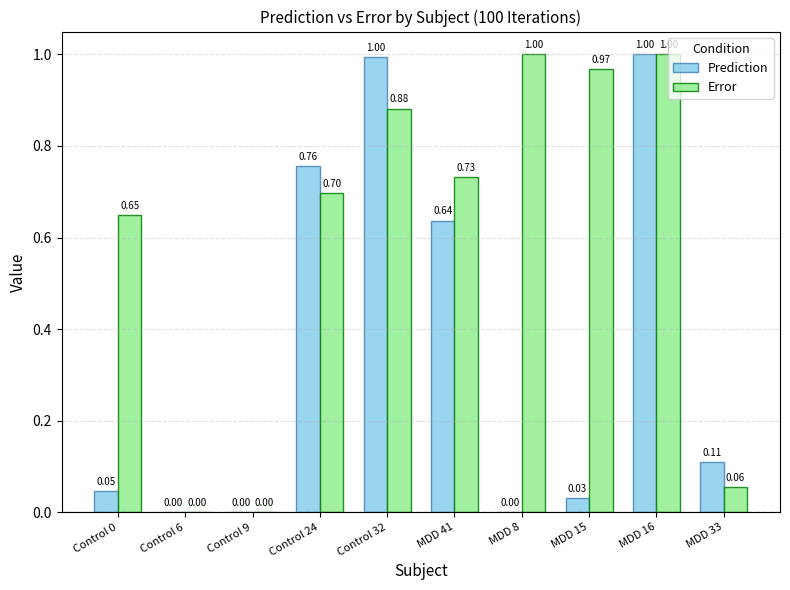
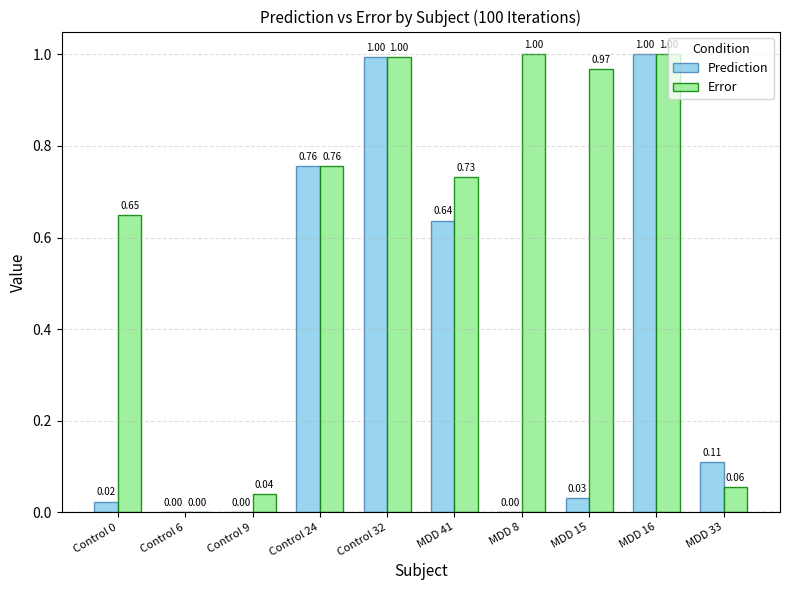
  {
    "Prediction": {
-     "Control 0": 0.05,
+     "Control 0": 0.02,
      "Control 6": 0.00,
      "Control 9": 0.00,
      "Control 24": 0.76,
      "Control 32": 1.00,
      "MDD 41": 0.64,
      "MDD 8": 0.00,
      "MDD 15": 0.03,
      "MDD 16": 1.00,
      "MDD 33": 0.11
    },
    "Error": {
      "Control 0": 0.65,
      "Control 6": 0.00,
-     "Control 9": 0.00,
-     "Control 24": 0.70,
-     "Control 32": 0.88,
+     "Control 9": 0.04,
+     "Control 24": 0.76,
+     "Control 32": 1.00,
      "MDD 41": 0.73,
      "MDD 8": 1.00,
      "MDD 15": 0.97,
      "MDD 33": 0.06
    }
  }
